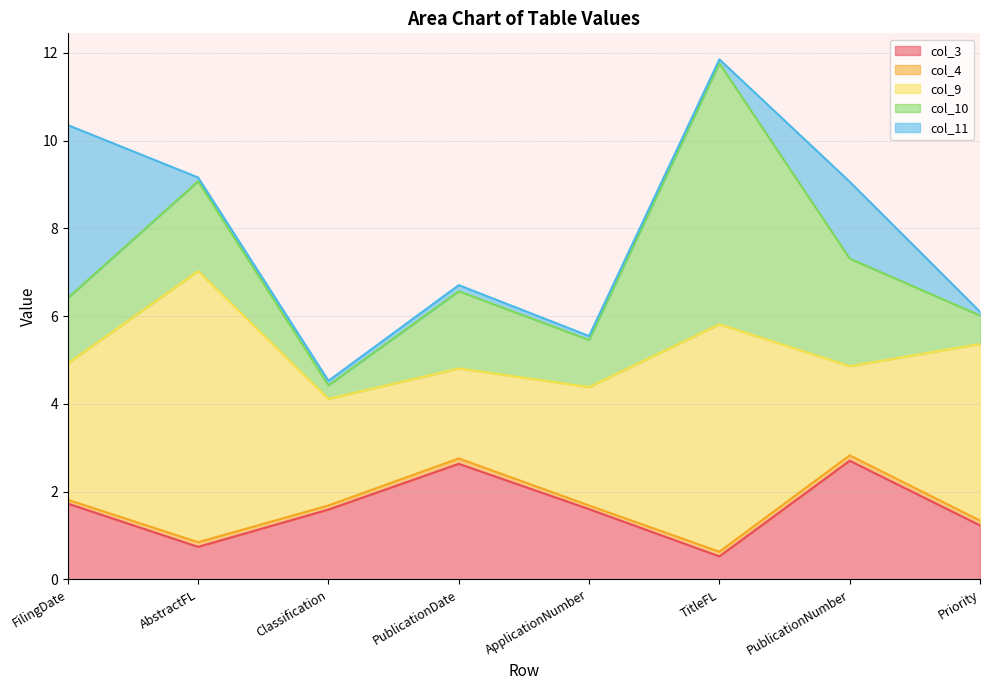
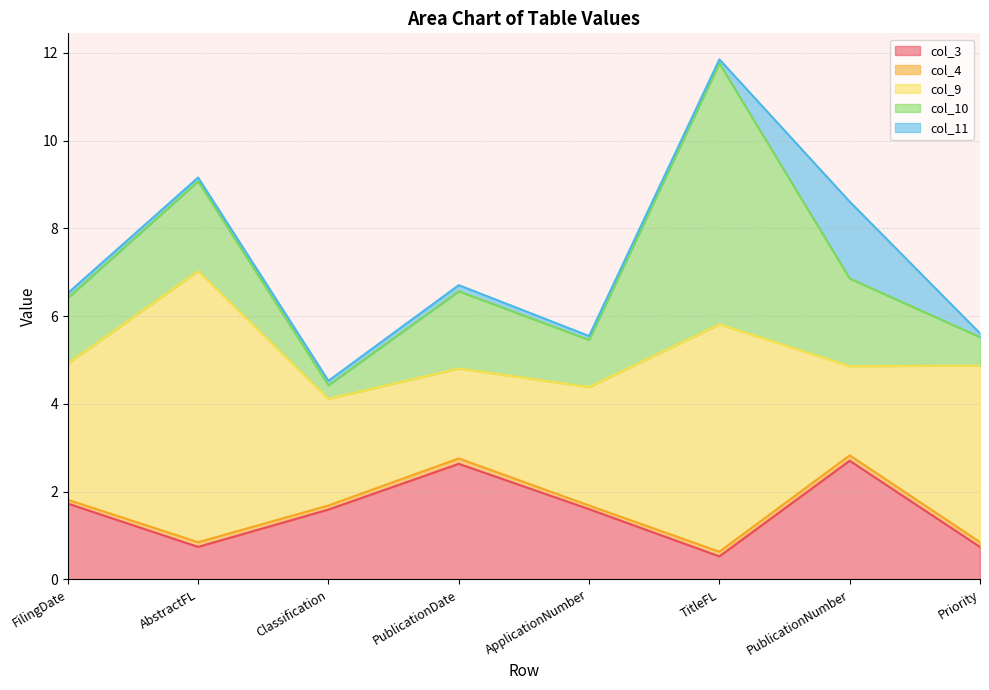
  {
    "col_3": {
      "FilingDate": 1.7,
      "AbstractFL": 0.7,
      "Classification": 1.6,
      "PublicationDate": 2.6,
      "ApplicationNumber": 1.6,
      "TitleFL": 0.5,
      "PublicationNumber": 2.7,
-     "Priority": 1.2
+     "Priority": 0.7
    },
    "col_10": {
      "FilingDate": 1.5,
      "AbstractFL": 2.0,
      "Classification": 0.3,
      "PublicationDate": 1.8,
      "ApplicationNumber": 1.1,
      "TitleFL": 5.9,
-     "PublicationNumber": 2.5,
+     "PublicationNumber": 2.0,
      "Priority": 0.6
    },
    "col_11": {
-     "FilingDate": 3.9,
+     "FilingDate": 0.1,
      "AbstractFL": 0.1,
      "Classification": 0.1,
      "PublicationDate": 0.1,
      "ApplicationNumber": 0.1,
      "TitleFL": 0.1,
      "PublicationNumber": 1.8,
      "Priority": 0.1
    }
  }
